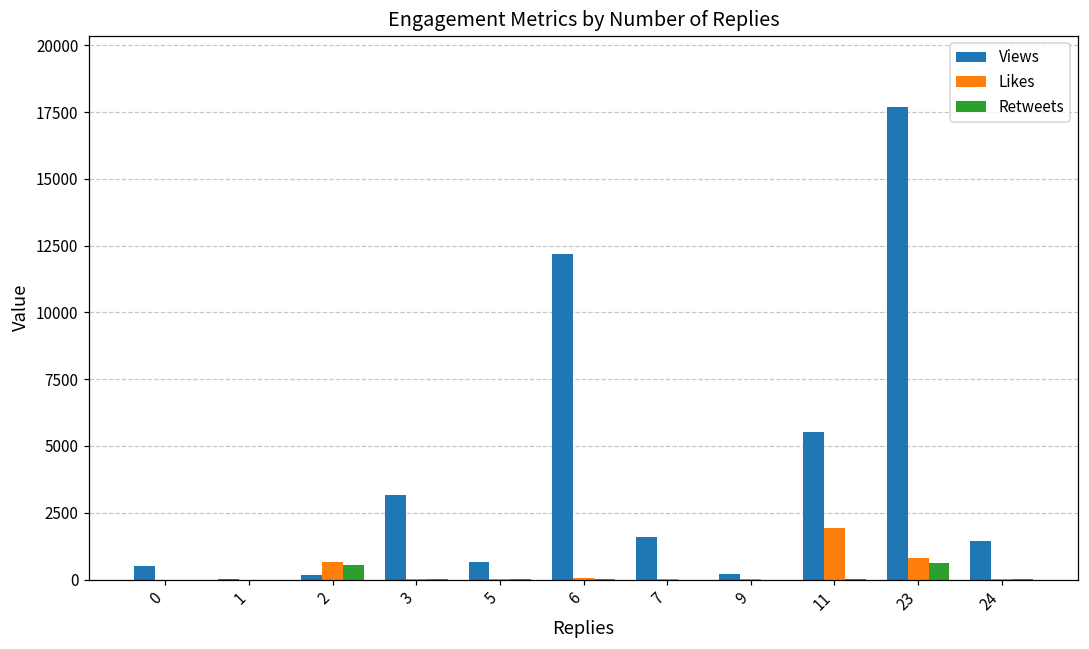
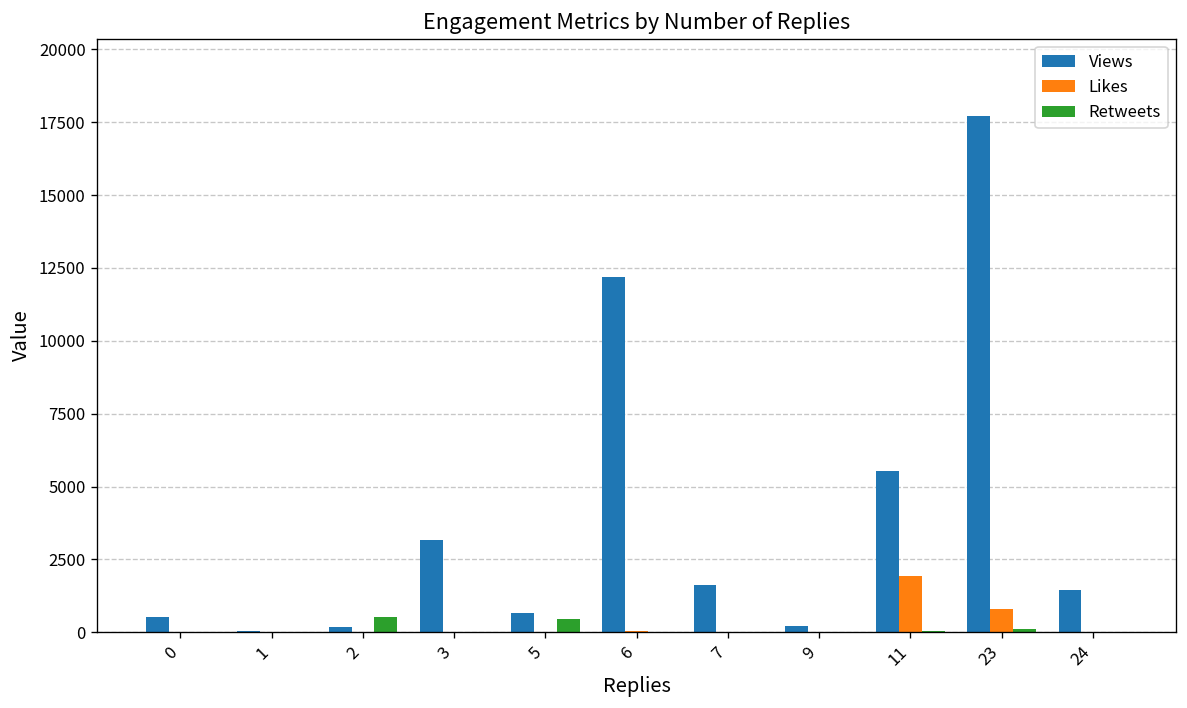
  {
    "Views": {
      "0": 500,
      "2": 200,
      "3": 3200,
      "5": 700,
      "6": 12200,
      "7": 1600,
      "9": 200,
      "11": 5500,
      "23": 17700,
      "24": 1500
    },
    "Likes": {
      "0": 0,
-     "2": 700,
+     "2": 0,
      "11": 1900,
      "23": 800
    },
    "Retweets": {
      "0": 0,
      "1": 0,
      "2": 500,
-     "5": 0,
-     "23": 600
+     "5": 500,
+     "23": 100
    }
  }
